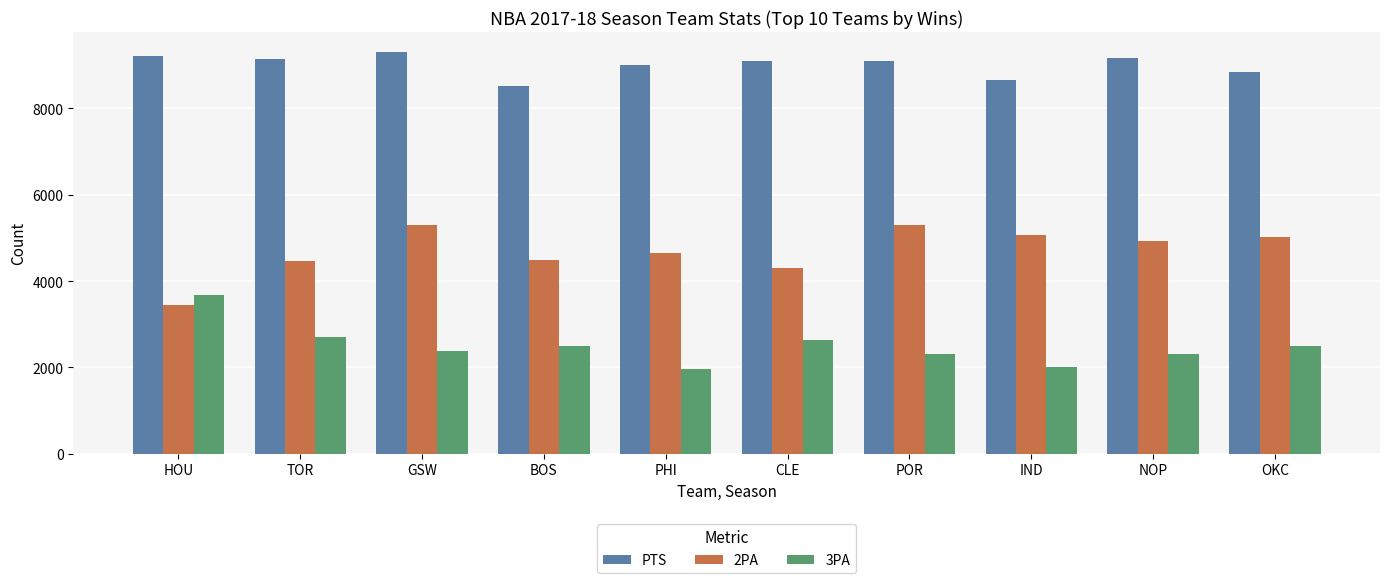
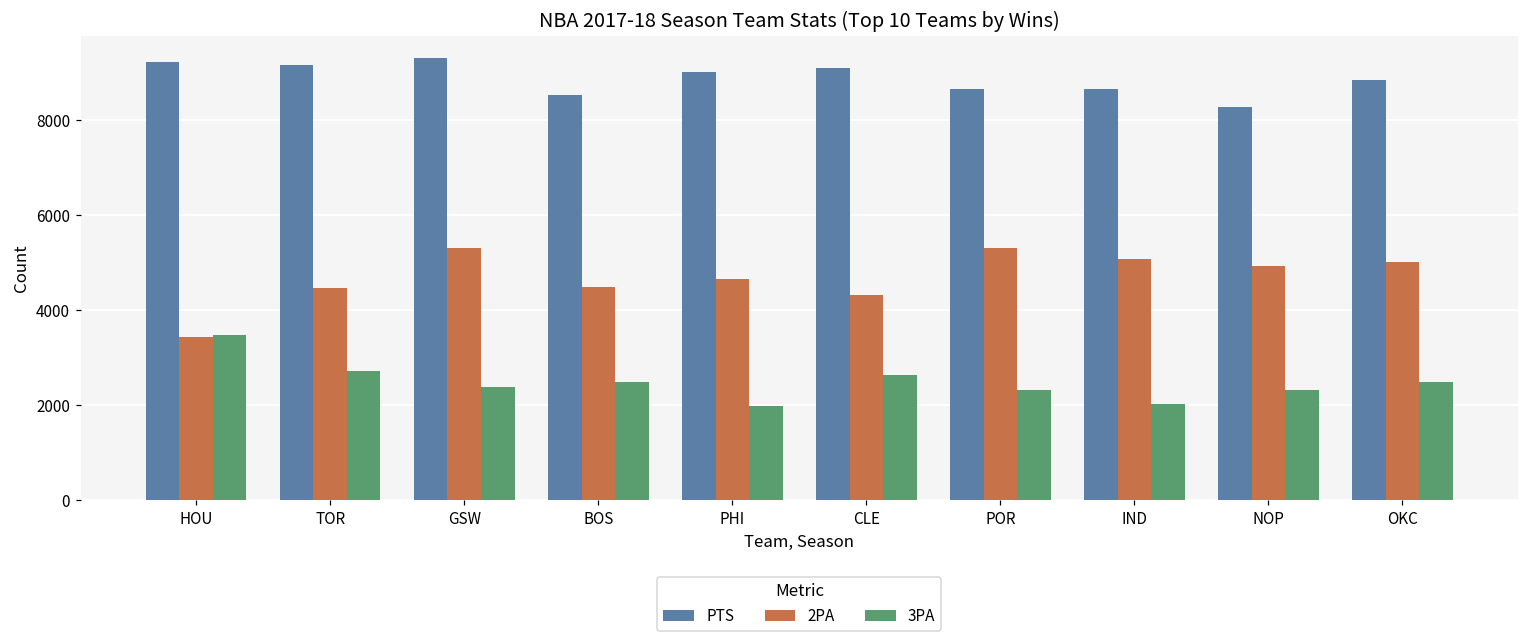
  {
    "PTS": {
      "HOU": 9200,
      "TOR": 9200,
      "GSW": 9300,
      "BOS": 8500,
      "PHI": 9000,
      "CLE": 9100,
-     "POR": 9100,
+     "POR": 8700,
      "IND": 8700,
-     "NOP": 9200,
+     "NOP": 8300,
      "OKC": 8800
    },
    "2PA": {
      "HOU": 3400,
      "TOR": 4500,
      "GSW": 5300,
      "BOS": 4500,
      "PHI": 4700,
      "CLE": 4300,
      "POR": 5300,
      "IND": 5100,
      "NOP": 4900,
      "OKC": 5000
    },
    "3PA": {
-     "HOU": 3700,
+     "HOU": 3500,
      "TOR": 2700,
      "GSW": 2400,
      "BOS": 2500,
      "PHI": 2000,
      "CLE": 2600,
      "POR": 2300,
      "IND": 2000,
      "NOP": 2300,
      "OKC": 2500
    }
  }
